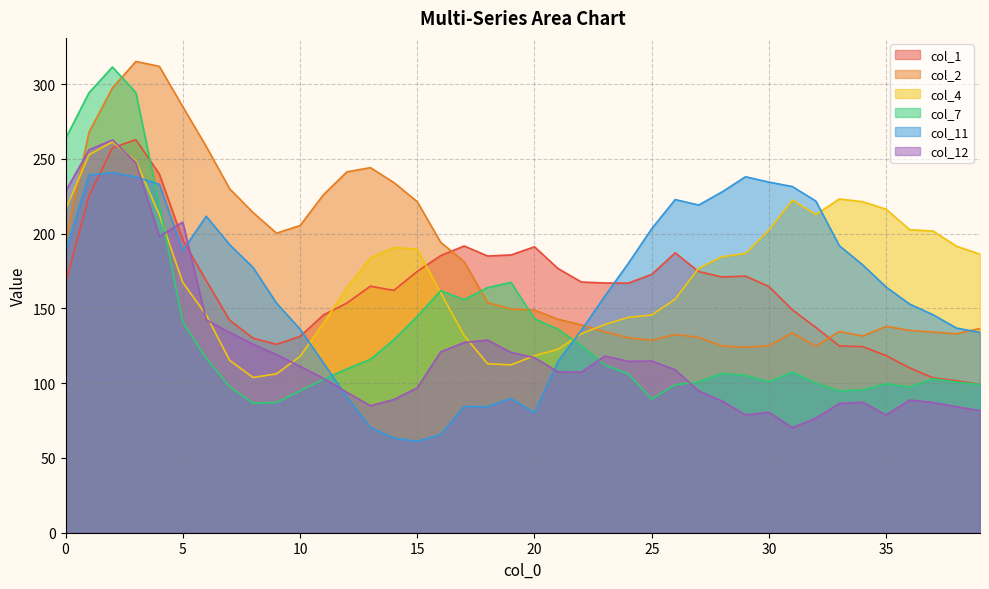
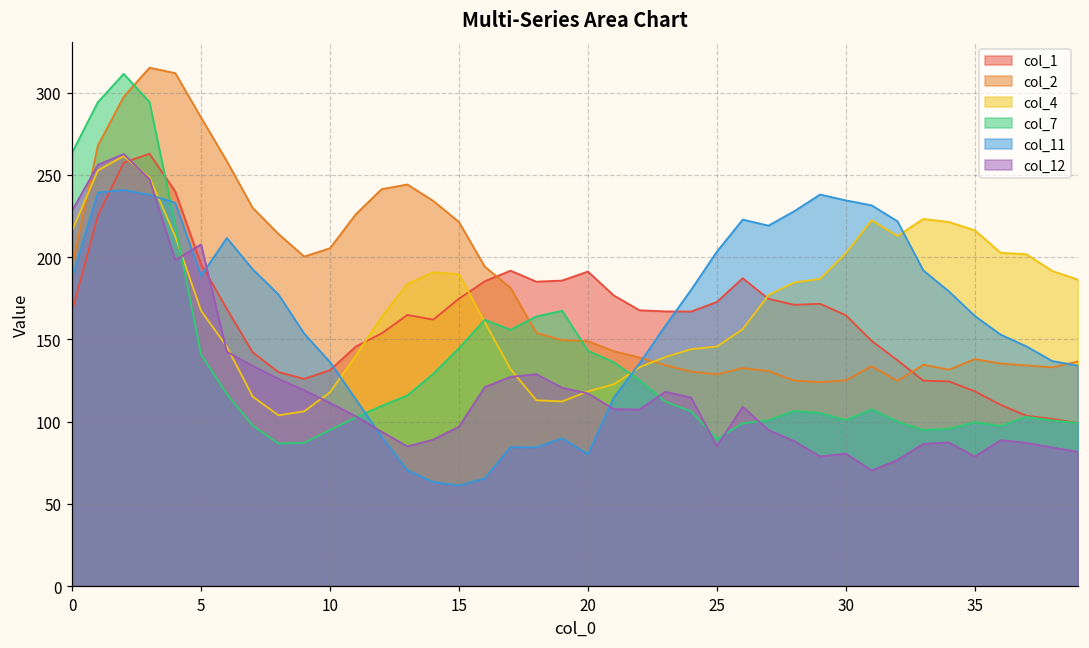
  {
    "col_7": {
      "0": 264,
      "5": 141,
      "10": 95,
      "15": 145,
      "20": 143,
      "25": 89,
      "30": 101,
      "35": 100
    },
    "col_11": {
      "0": 187,
      "5": 189,
      "10": 136,
      "15": 61,
      "20": 80,
      "25": 203,
      "30": 235,
      "35": 164
    },
    "col_12": {
      "0": 228,
      "5": 208,
      "10": 111,
      "15": 97,
-     "25": 115,
+     "25": 85,
      "30": 81,
      "35": 79
    }
  }
